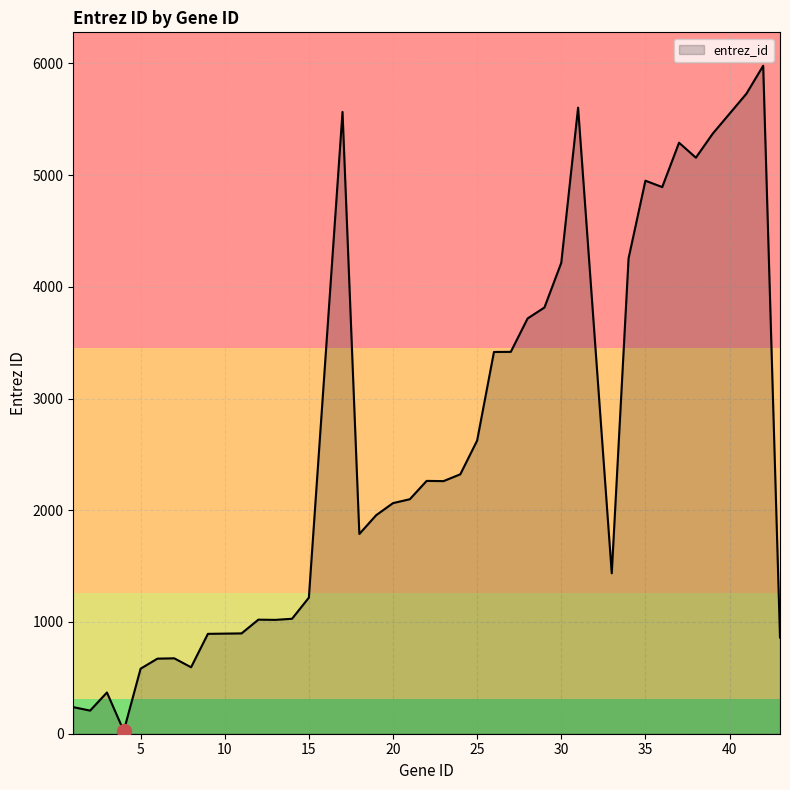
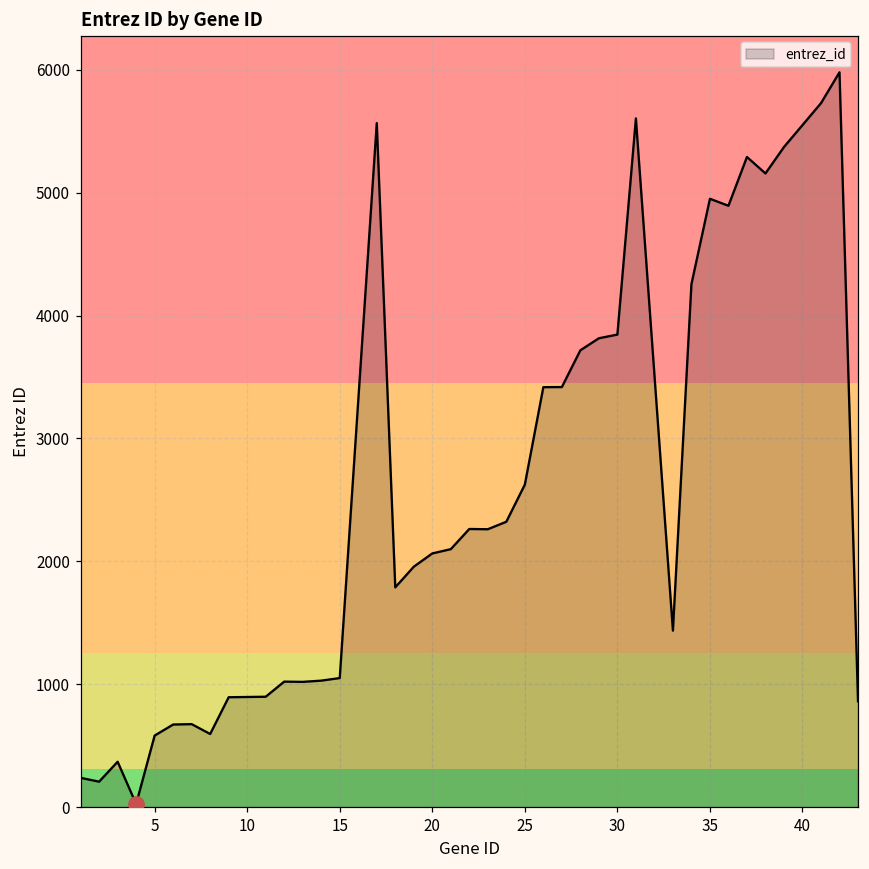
  {
    "entrez_id": {
      "5": 580,
      "10": 900,
-     "15": 1220,
+     "15": 1050,
      "20": 2060,
      "25": 2620,
-     "30": 4220,
+     "30": 3850,
      "35": 4950
    }
  }
